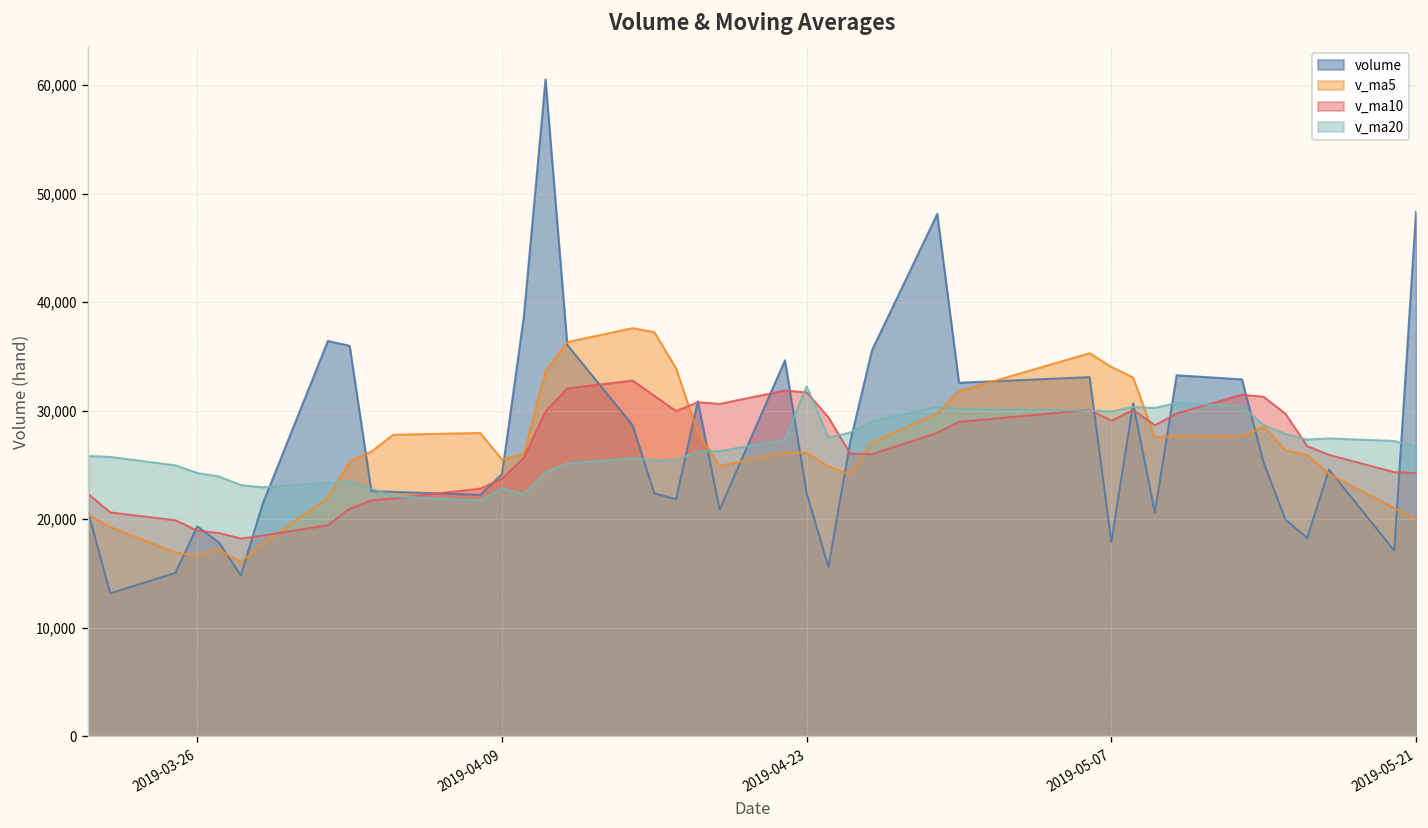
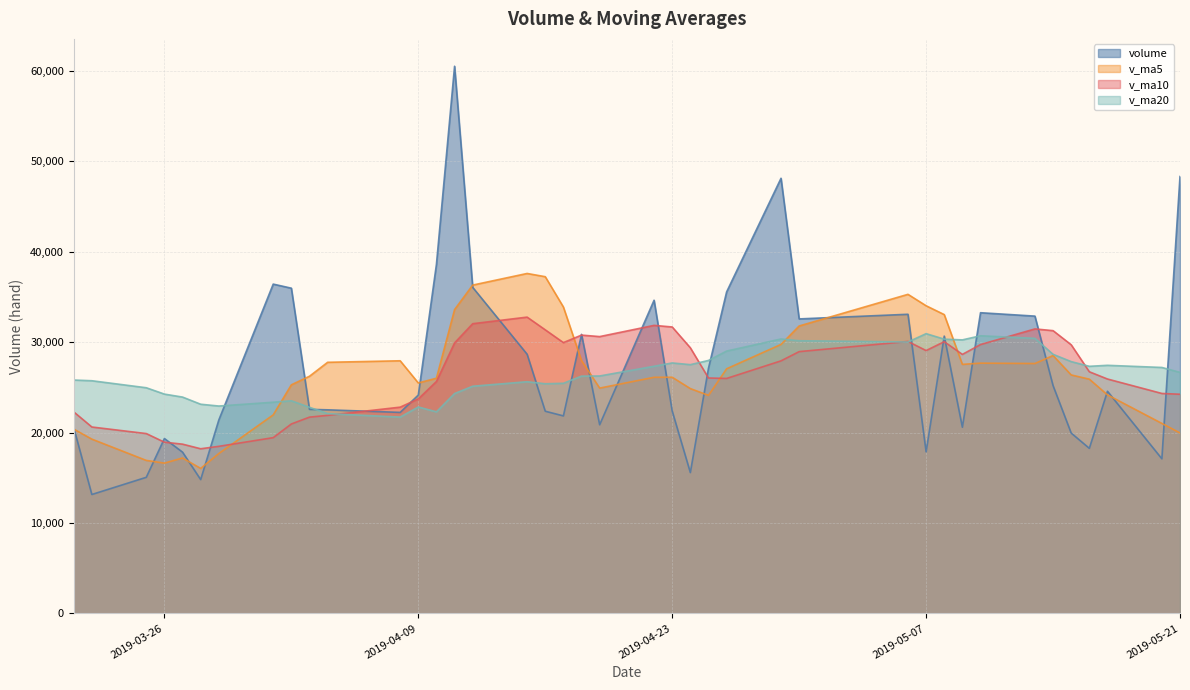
  {
    "volume": {
      "2019-03-26": "19,000",
      "2019-04-09": "24,000",
      "2019-04-23": "22,000",
      "2019-05-07": "18,000",
      "2019-05-21": "48,000"
    },
    "v_ma20": {
      "2019-03-26": "24,000",
      "2019-04-09": "23,000",
-     "2019-04-23": "32,000",
-     "2019-05-07": "30,000",
+     "2019-04-23": "28,000",
+     "2019-05-07": "31,000",
      "2019-05-21": "27,000"
    }
  }
